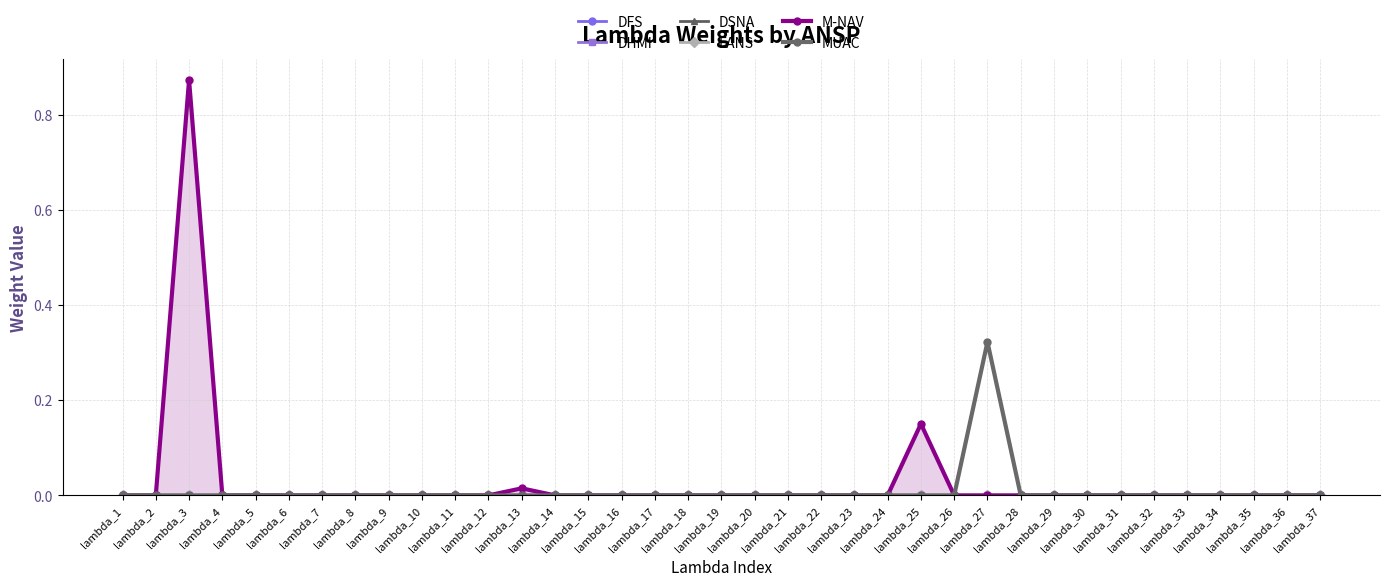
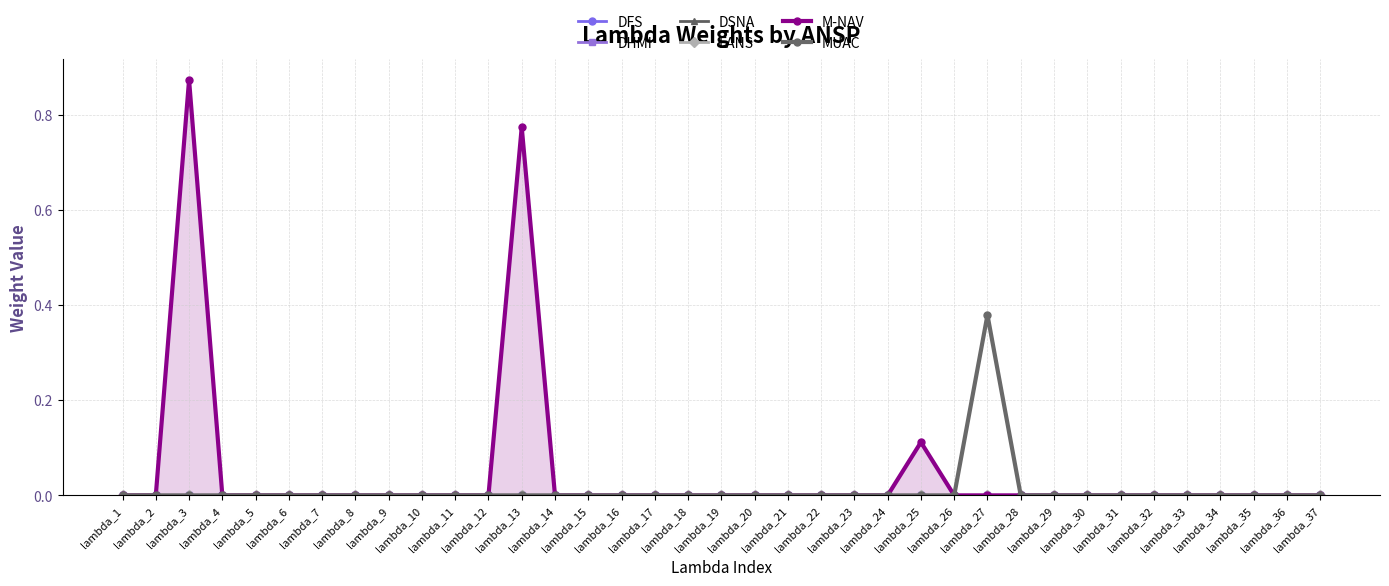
  {
    "M-NAV": {
      "lambda_3": 0.87,
-     "lambda_13": 0.01,
-     "lambda_25": 0.15
+     "lambda_13": 0.77,
+     "lambda_25": 0.11
    },
    "MUAC": {
-     "lambda_27": 0.32
+     "lambda_27": 0.38
    }
  }
